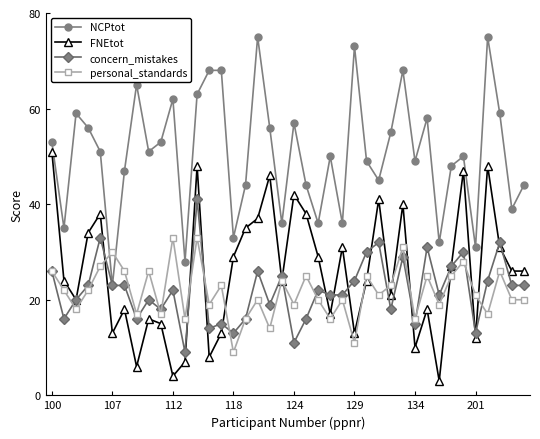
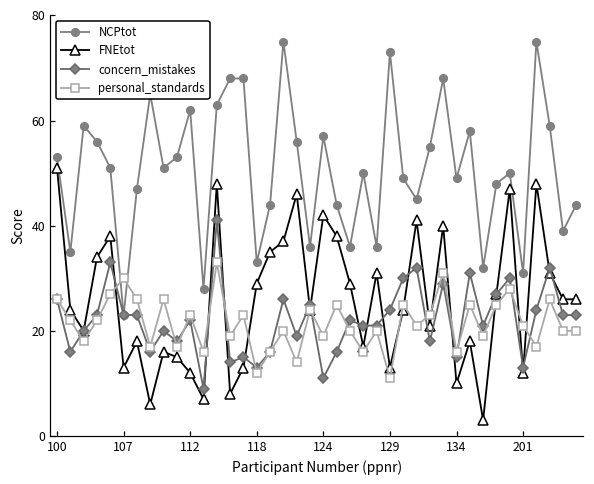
  {
    "FNEtot": {
      "100": 51,
      "107": 13,
-     "112": 4,
+     "112": 12,
      "118": 29,
      "124": 42,
      "129": 13,
      "134": 10,
      "201": 12
    },
    "personal_standards": {
      "107": 30,
-     "112": 33,
-     "118": 9,
+     "112": 23,
+     "118": 12,
      "124": 19,
      "129": 11,
      "134": 16,
      "201": 21
    }
  }
